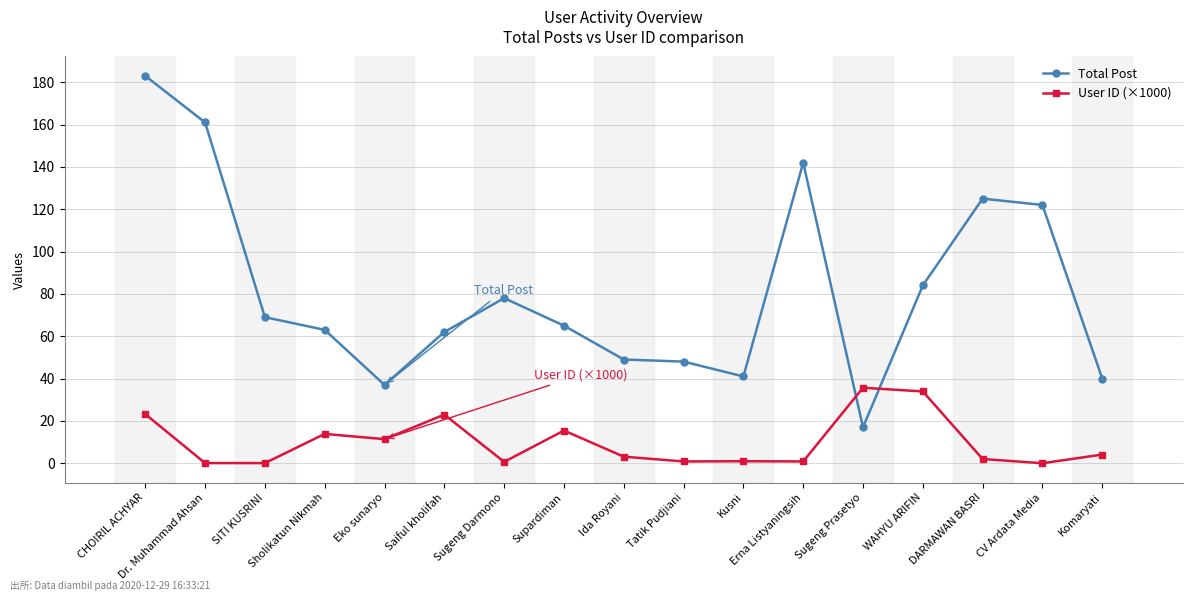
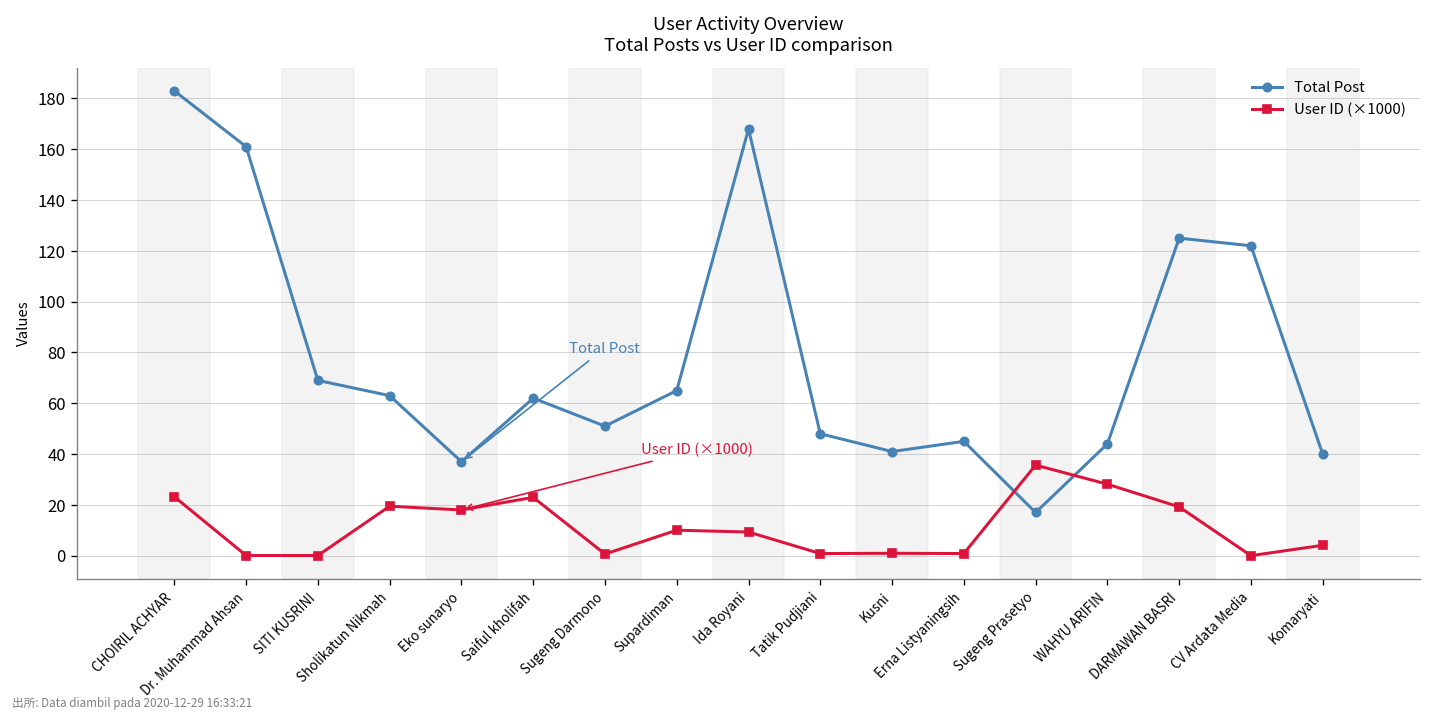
  {
    "Total Post": {
      "CHOIRIL ACHYAR": 183,
      "Dr. Muhammad Ahsan": 161,
      "SITI KUSRINI": 69,
      "Sholikatun Nikmah": 63,
      "Eko sunaryo": 37,
      "Saiful kholifah": 62,
-     "Sugeng Darmono": 78,
+     "Sugeng Darmono": 51,
      "Supardiman": 65,
-     "Ida Royani": 49,
+     "Ida Royani": 168,
      "Tatik Pudjiani": 48,
      "Kusni": 41,
-     "Erna Listyaningsih": 142,
+     "Erna Listyaningsih": 45,
      "Sugeng Prasetyo": 17,
-     "WAHYU ARIFIN": 84,
+     "WAHYU ARIFIN": 44,
      "DARMAWAN BASRI": 125,
      "CV Ardata Media": 122,
      "Komaryati": 40
    },
    "User ID (×1000)": {
      "CHOIRIL ACHYAR": 23,
      "Dr. Muhammad Ahsan": 0,
      "SITI KUSRINI": 0,
-     "Sholikatun Nikmah": 14,
-     "Eko sunaryo": 11,
+     "Sholikatun Nikmah": 19,
+     "Eko sunaryo": 18,
      "Sugeng Darmono": 1,
-     "Supardiman": 15,
-     "Ida Royani": 3,
+     "Supardiman": 10,
+     "Ida Royani": 9,
      "Tatik Pudjiani": 1,
      "Kusni": 1,
      "Erna Listyaningsih": 1,
      "Sugeng Prasetyo": 36,
-     "WAHYU ARIFIN": 34,
-     "DARMAWAN BASRI": 2,
+     "WAHYU ARIFIN": 28,
+     "DARMAWAN BASRI": 19,
      "CV Ardata Media": 0,
      "Komaryati": 4
    }
  }
